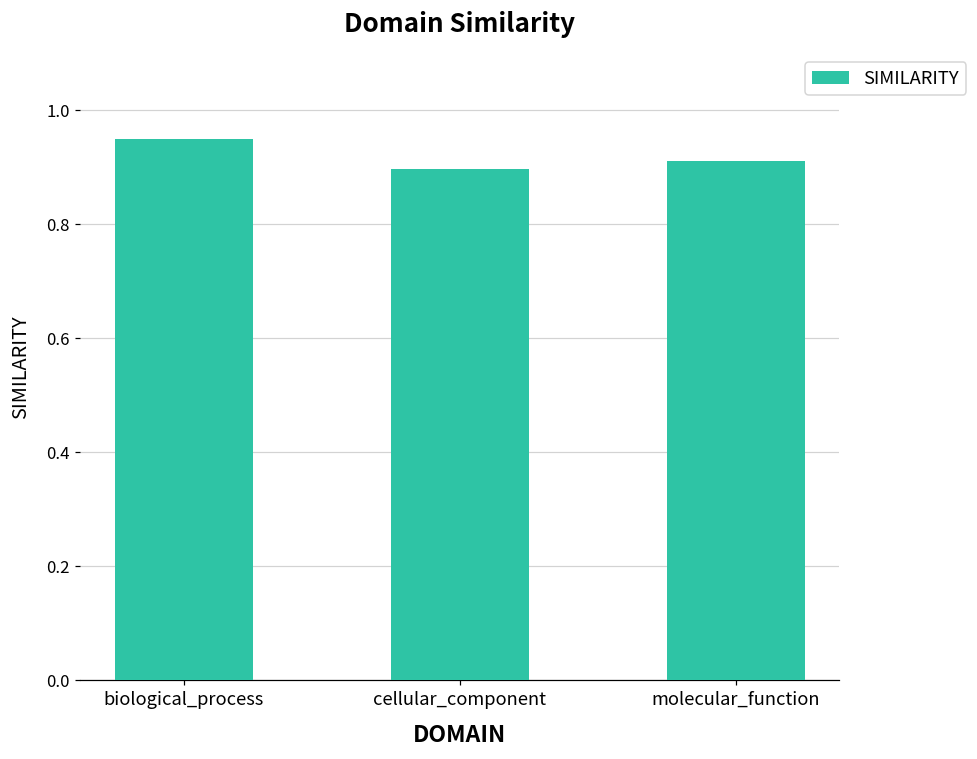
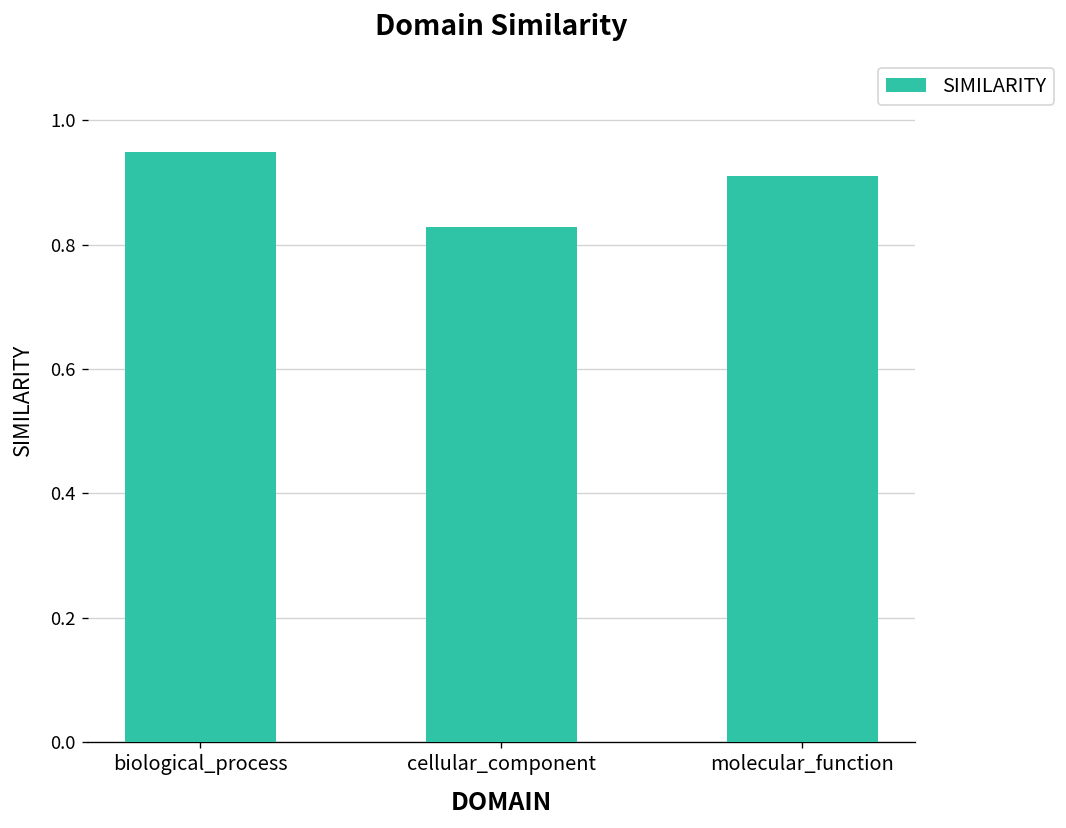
  {
    "biological_process": 0.95,
-   "cellular_component": 0.90,
+   "cellular_component": 0.83,
    "molecular_function": 0.91
  }
